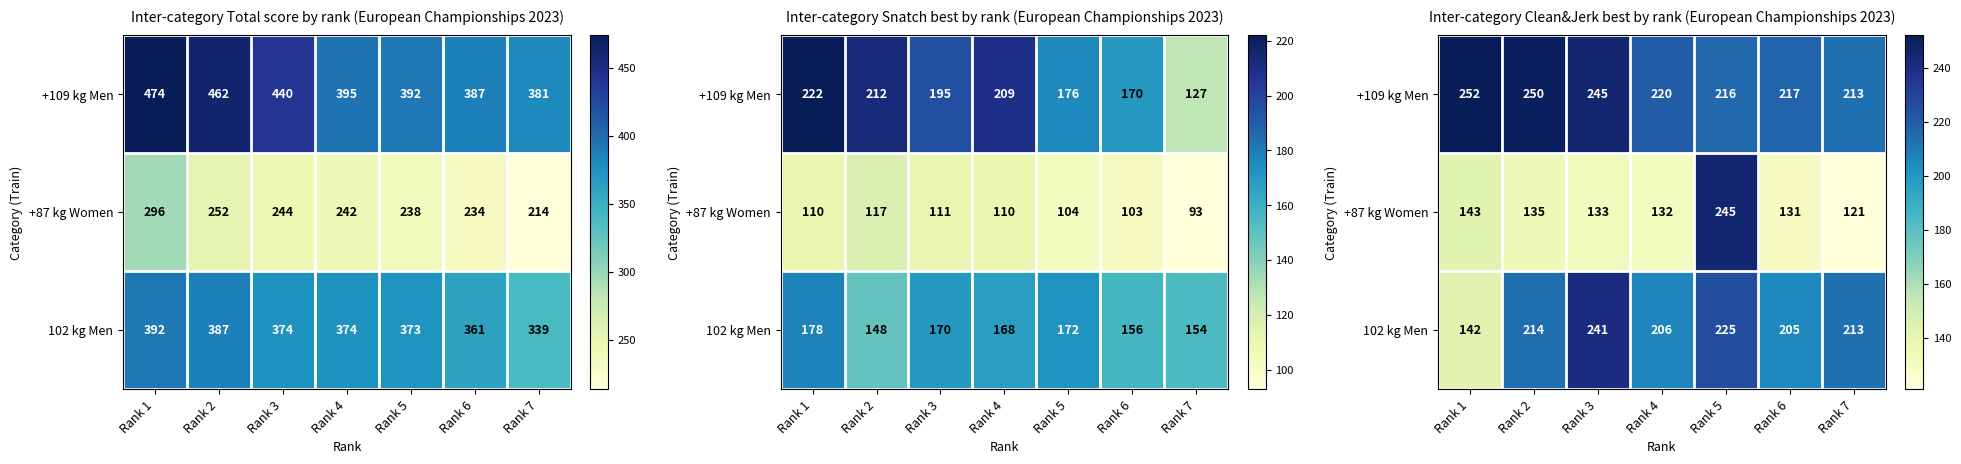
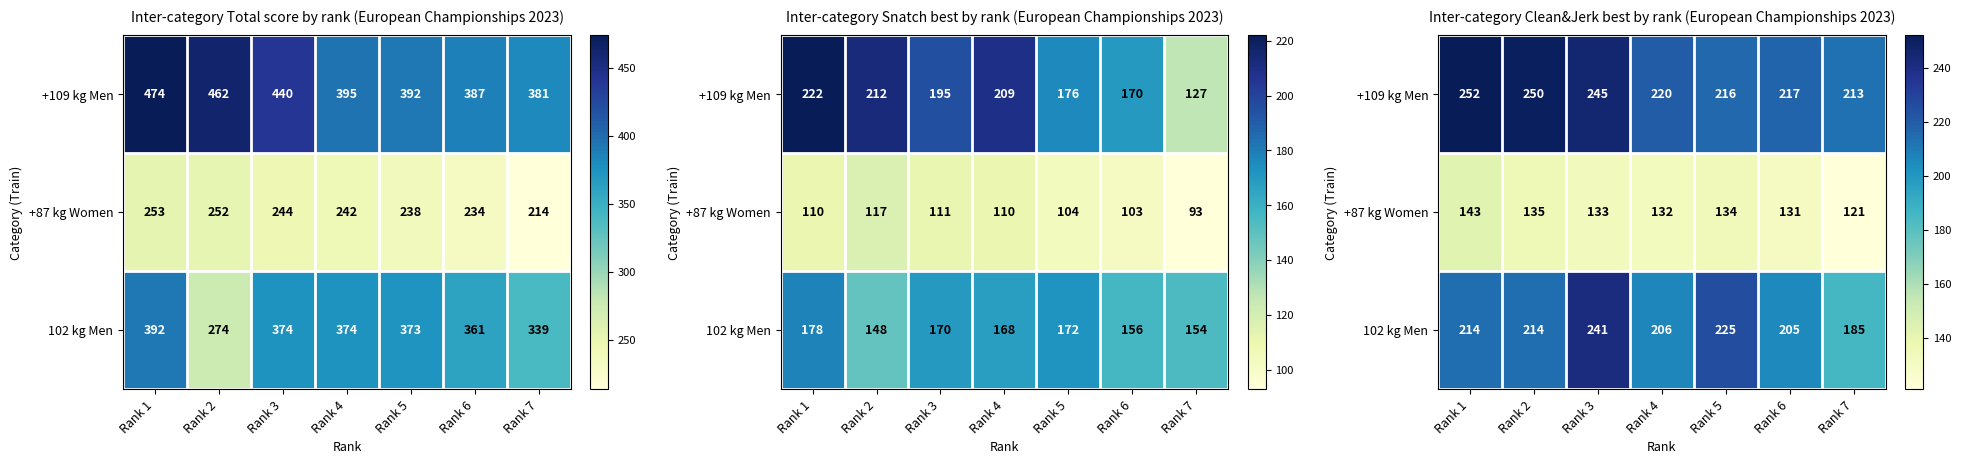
  {
    "Inter-category Total score by rank (European Championships 2023)": {
      "+109 kg Men": {
        "Rank 1": 474,
        "Rank 2": 462,
        "Rank 3": 440,
        "Rank 4": 395,
        "Rank 5": 392,
        "Rank 6": 387,
        "Rank 7": 381
      },
      "+87 kg Women": {
-       "Rank 1": 296,
+       "Rank 1": 253,
        "Rank 2": 252,
        "Rank 3": 244,
        "Rank 4": 242,
        "Rank 5": 238,
        "Rank 6": 234,
        "Rank 7": 214
      },
      "102 kg Men": {
        "Rank 1": 392,
-       "Rank 2": 387,
+       "Rank 2": 274,
        "Rank 3": 374,
        "Rank 4": 374,
        "Rank 5": 373,
        "Rank 6": 361,
        "Rank 7": 339
      }
    },
    "Inter-category Snatch best by rank (European Championships 2023)": {
      "+109 kg Men": {
        "Rank 1": 222,
        "Rank 2": 212,
        "Rank 3": 195,
        "Rank 4": 209,
        "Rank 5": 176,
        "Rank 6": 170,
        "Rank 7": 127
      },
      "+87 kg Women": {
        "Rank 1": 110,
        "Rank 2": 117,
        "Rank 3": 111,
        "Rank 4": 110,
        "Rank 5": 104,
        "Rank 6": 103,
        "Rank 7": 93
      },
      "102 kg Men": {
        "Rank 1": 178,
        "Rank 2": 148,
        "Rank 3": 170,
        "Rank 4": 168,
        "Rank 5": 172,
        "Rank 6": 156,
        "Rank 7": 154
      }
    },
    "Inter-category Clean&Jerk best by rank (European Championships 2023)": {
      "+109 kg Men": {
        "Rank 1": 252,
        "Rank 2": 250,
        "Rank 3": 245,
        "Rank 4": 220,
        "Rank 5": 216,
        "Rank 6": 217,
        "Rank 7": 213
      },
      "+87 kg Women": {
        "Rank 1": 143,
        "Rank 2": 135,
        "Rank 3": 133,
        "Rank 4": 132,
-       "Rank 5": 245,
+       "Rank 5": 134,
        "Rank 6": 131,
        "Rank 7": 121
      },
      "102 kg Men": {
-       "Rank 1": 142,
+       "Rank 1": 214,
        "Rank 2": 214,
        "Rank 3": 241,
        "Rank 4": 206,
        "Rank 5": 225,
        "Rank 6": 205,
-       "Rank 7": 213
+       "Rank 7": 185
      }
    }
  }
